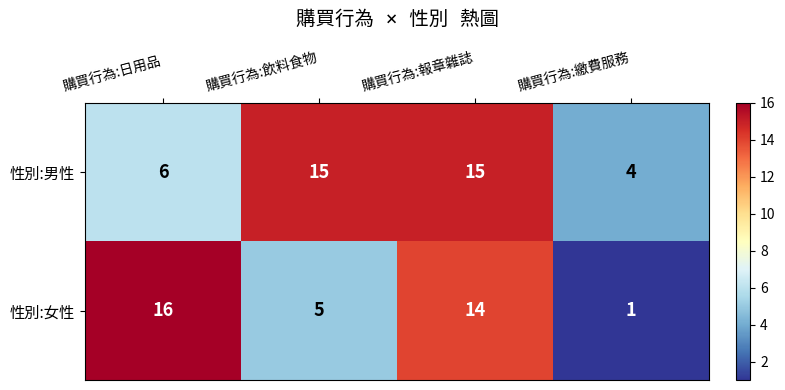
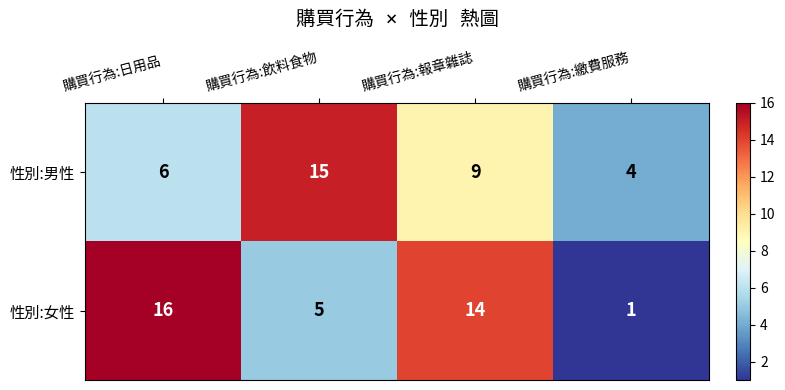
  {
    "性別:男性": {
      "購買行為:日用品": 6,
      "購買行為:飲料食物": 15,
-     "購買行為:報章雜誌": 15,
+     "購買行為:報章雜誌": 9,
      "購買行為:繳費服務": 4
    },
    "性別:女性": {
      "購買行為:日用品": 16,
      "購買行為:飲料食物": 5,
      "購買行為:報章雜誌": 14,
      "購買行為:繳費服務": 1
    }
  }
